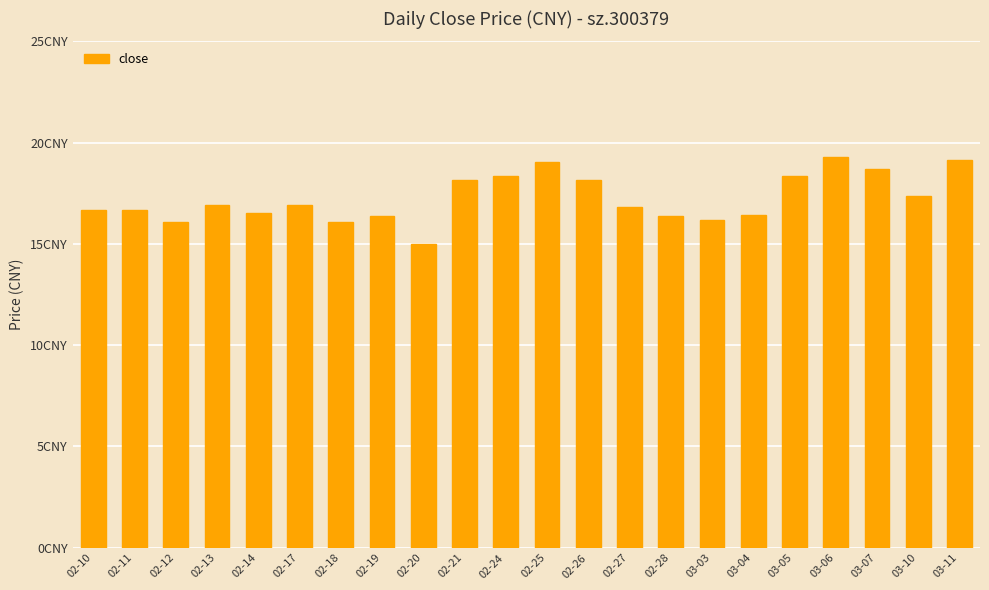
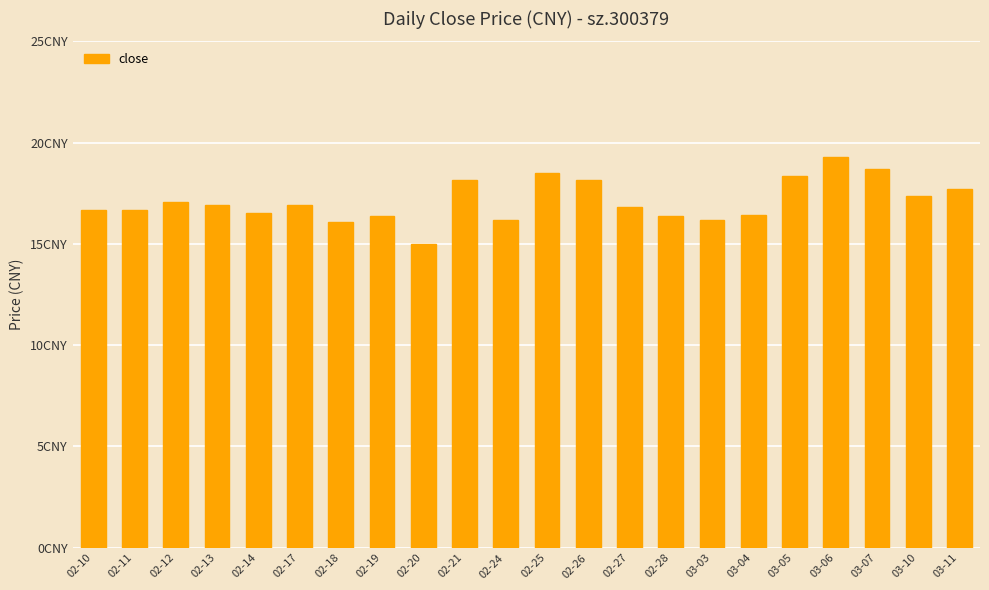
  {
    "02-10": "16.7CNY",
    "02-11": "16.7CNY",
-   "02-12": "16.1CNY",
+   "02-12": "17.1CNY",
    "02-13": "16.9CNY",
    "02-14": "16.5CNY",
    "02-17": "16.9CNY",
    "02-18": "16.1CNY",
    "02-19": "16.4CNY",
    "02-20": "15.0CNY",
    "02-21": "18.2CNY",
-   "02-24": "18.4CNY",
-   "02-25": "19.0CNY",
+   "02-24": "16.2CNY",
+   "02-25": "18.5CNY",
    "02-26": "18.1CNY",
    "02-27": "16.8CNY",
    "02-28": "16.4CNY",
    "03-03": "16.2CNY",
    "03-04": "16.5CNY",
    "03-05": "18.4CNY",
    "03-06": "19.3CNY",
    "03-07": "18.7CNY",
    "03-10": "17.4CNY",
-   "03-11": "19.2CNY"
+   "03-11": "17.7CNY"
  }
